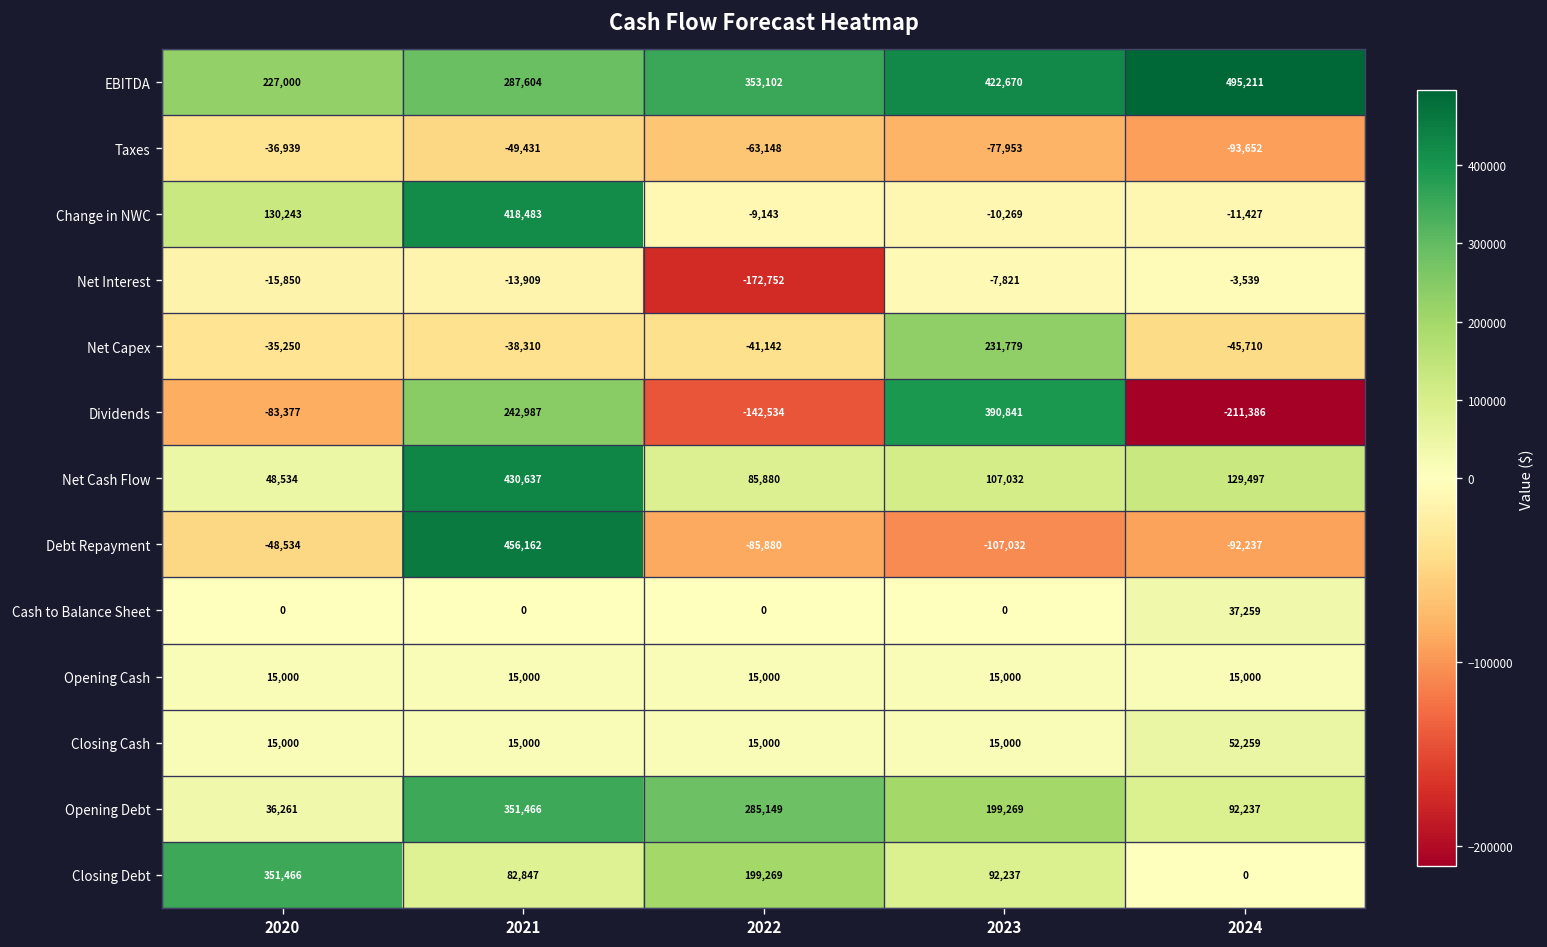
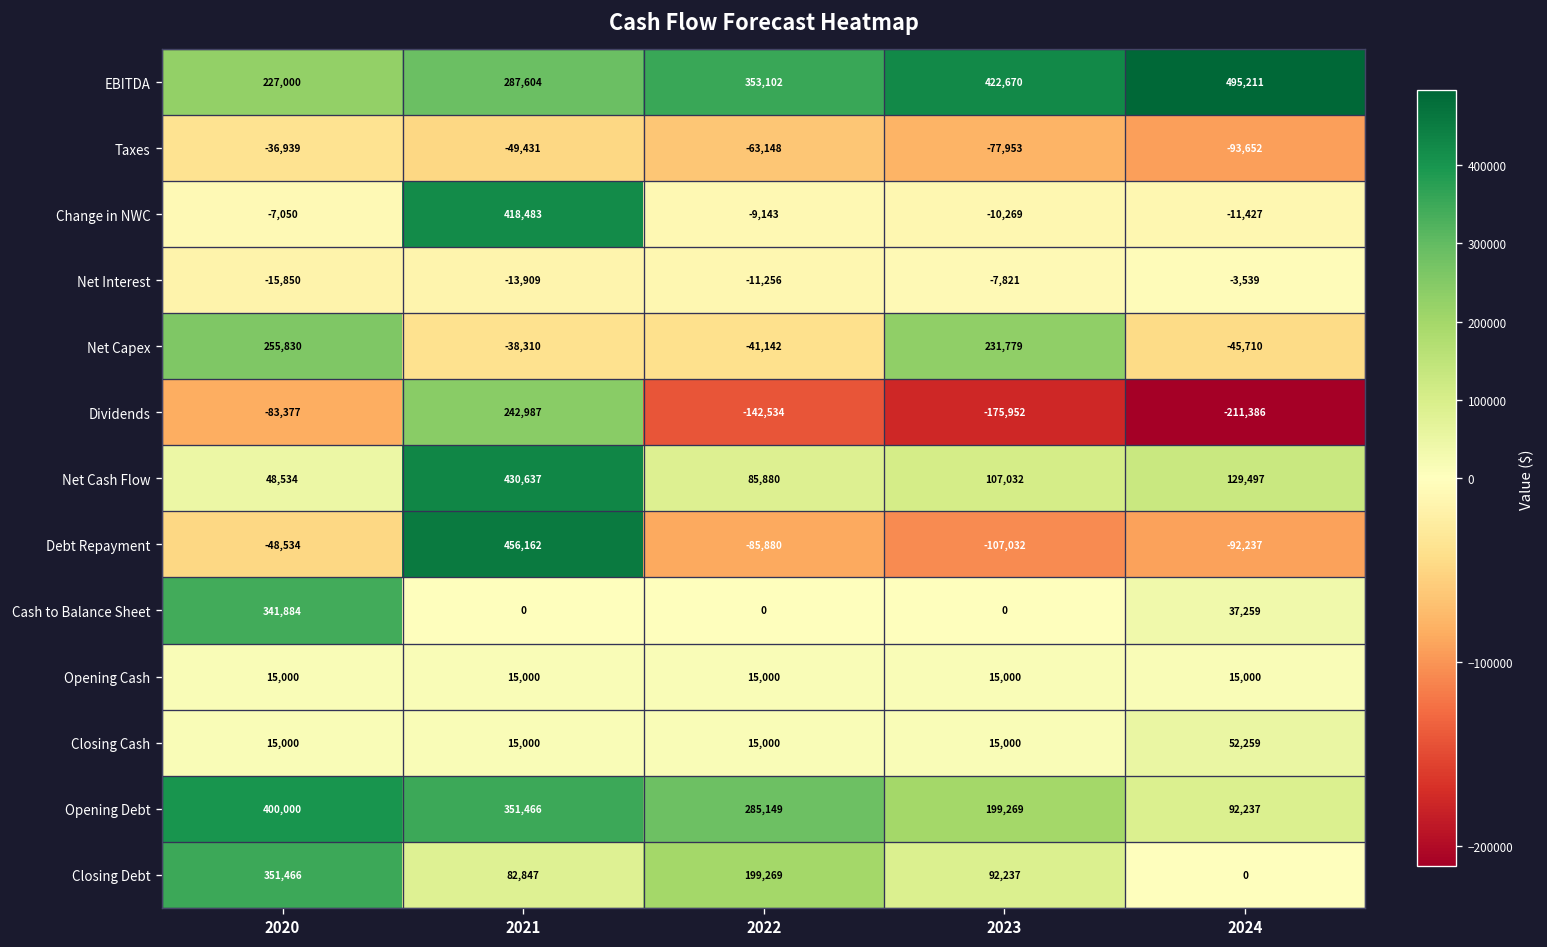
  {
    "EBITDA": {
      "2020": "227,000",
      "2021": "287,604",
      "2022": "353,102",
      "2023": "422,670",
      "2024": "495,211"
    },
    "Taxes": {
      "2020": "-36,939",
      "2021": "-49,431",
      "2022": "-63,148",
      "2023": "-77,953",
      "2024": "-93,652"
    },
    "Change in NWC": {
-     "2020": "130,243",
+     "2020": "-7,050",
      "2021": "418,483",
      "2022": "-9,143",
      "2023": "-10,269",
      "2024": "-11,427"
    },
    "Net Interest": {
      "2020": "-15,850",
      "2021": "-13,909",
-     "2022": "-172,752",
+     "2022": "-11,256",
      "2023": "-7,821",
      "2024": "-3,539"
    },
    "Net Capex": {
-     "2020": "-35,250",
+     "2020": "255,830",
      "2021": "-38,310",
      "2022": "-41,142",
      "2023": "231,779",
      "2024": "-45,710"
    },
    "Dividends": {
      "2020": "-83,377",
      "2021": "242,987",
      "2022": "-142,534",
-     "2023": "390,841",
+     "2023": "-175,952",
      "2024": "-211,386"
    },
    "Net Cash Flow": {
      "2020": "48,534",
      "2021": "430,637",
      "2022": "85,880",
      "2023": "107,032",
      "2024": "129,497"
    },
    "Debt Repayment": {
      "2020": "-48,534",
      "2021": "456,162",
      "2022": "-85,880",
      "2023": "-107,032",
      "2024": "-92,237"
    },
    "Cash to Balance Sheet": {
-     "2020": "0",
+     "2020": "341,884",
      "2021": "0",
      "2022": "0",
      "2023": "0",
      "2024": "37,259"
    },
    "Opening Cash": {
      "2020": "15,000",
      "2021": "15,000",
      "2022": "15,000",
      "2023": "15,000",
      "2024": "15,000"
    },
    "Closing Cash": {
      "2020": "15,000",
      "2021": "15,000",
      "2022": "15,000",
      "2023": "15,000",
      "2024": "52,259"
    },
    "Opening Debt": {
-     "2020": "36,261",
+     "2020": "400,000",
      "2021": "351,466",
      "2022": "285,149",
      "2023": "199,269",
      "2024": "92,237"
    },
    "Closing Debt": {
      "2020": "351,466",
      "2021": "82,847",
      "2022": "199,269",
      "2023": "92,237",
      "2024": "0"
    }
  }
